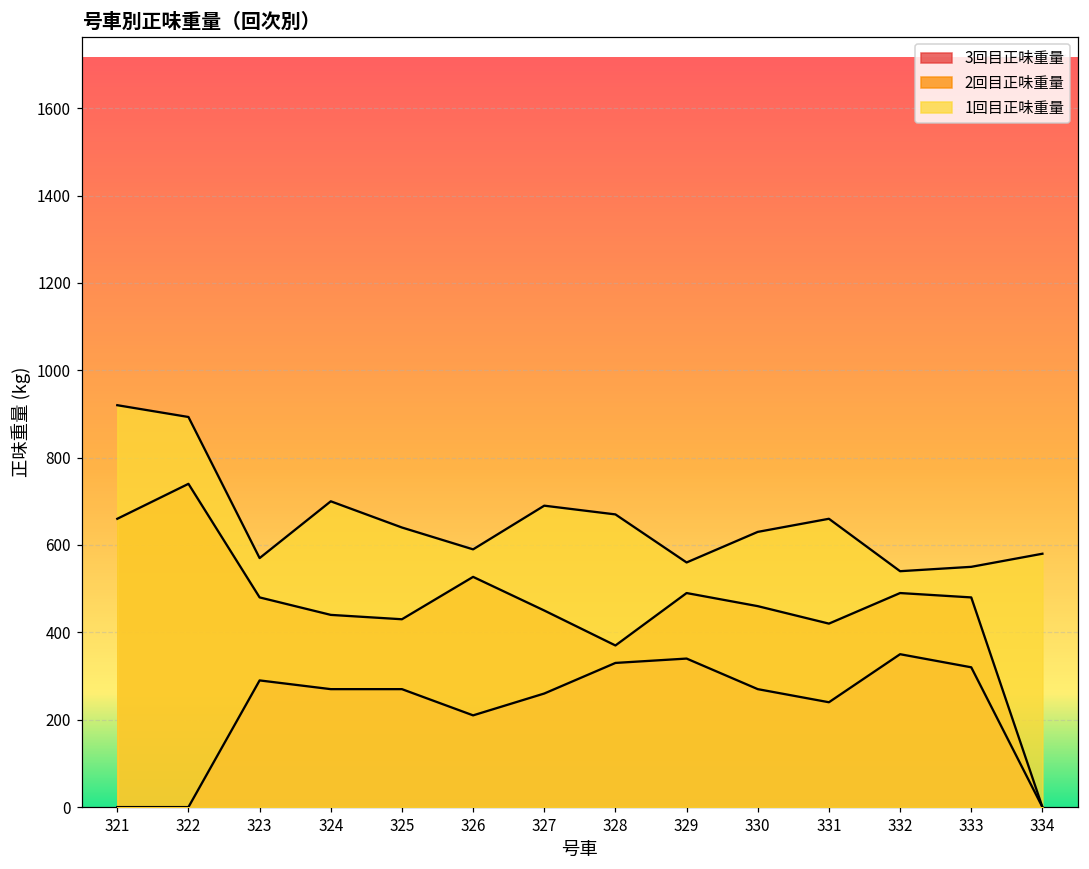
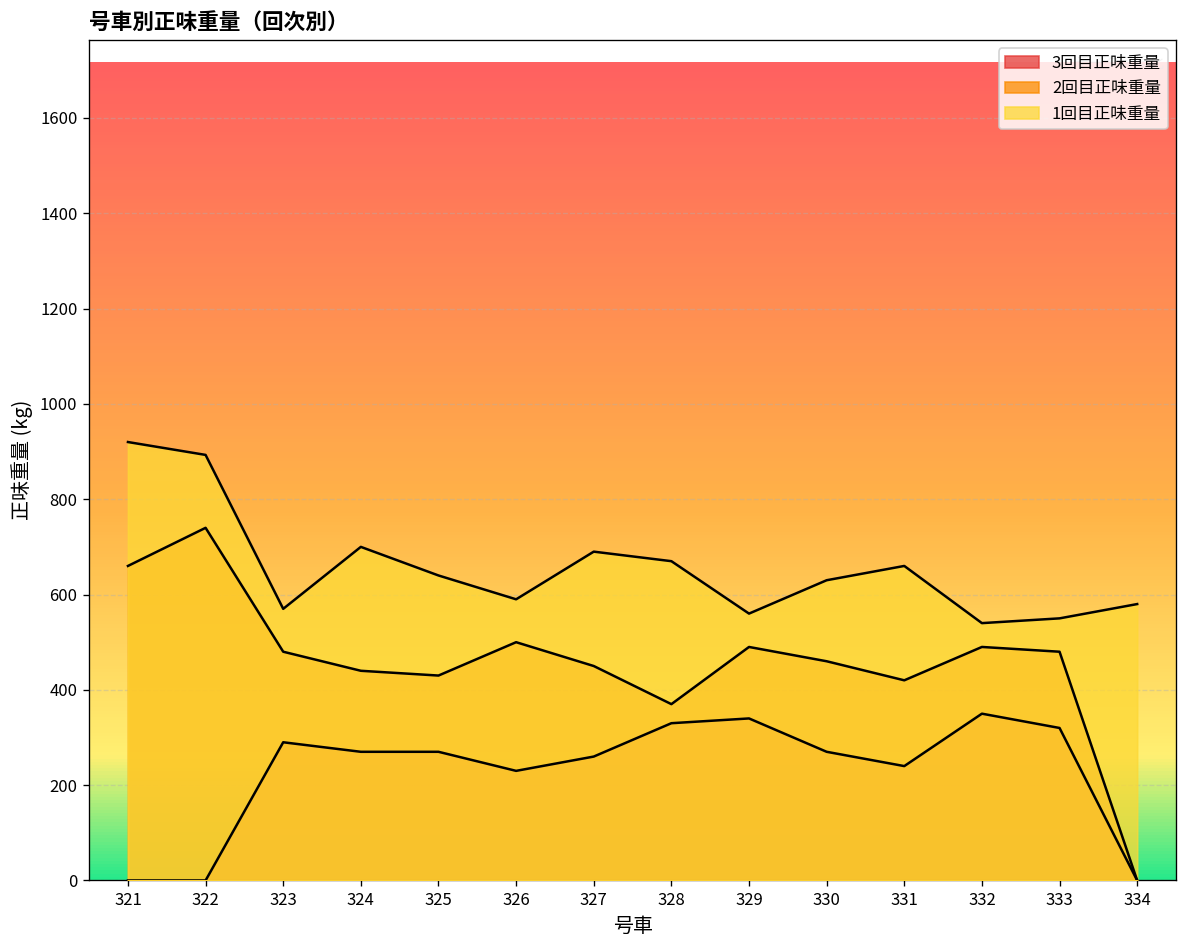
  {
    "3回目正味重量": {
      "321": 0,
      "322": 0,
      "323": 290,
      "324": 270,
      "325": 270,
-     "326": 210,
+     "326": 230,
      "327": 260,
      "328": 330,
      "329": 340,
      "330": 270,
      "331": 240,
      "332": 350,
      "333": 320
    },
    "2回目正味重量": {
      "321": 660,
      "322": 740,
      "323": 480,
      "324": 440,
      "325": 430,
-     "326": 530,
+     "326": 500,
      "327": 450,
      "328": 370,
      "329": 490,
      "330": 460,
      "331": 420,
      "332": 490,
      "333": 480
    },
    "1回目正味重量": {
      "321": 920,
      "322": 890,
      "323": 570,
      "324": 700,
      "325": 640,
      "326": 590,
      "327": 690,
      "328": 670,
      "329": 560,
      "330": 630,
      "331": 660,
      "332": 540,
      "333": 550,
      "334": 580
    }
  }
